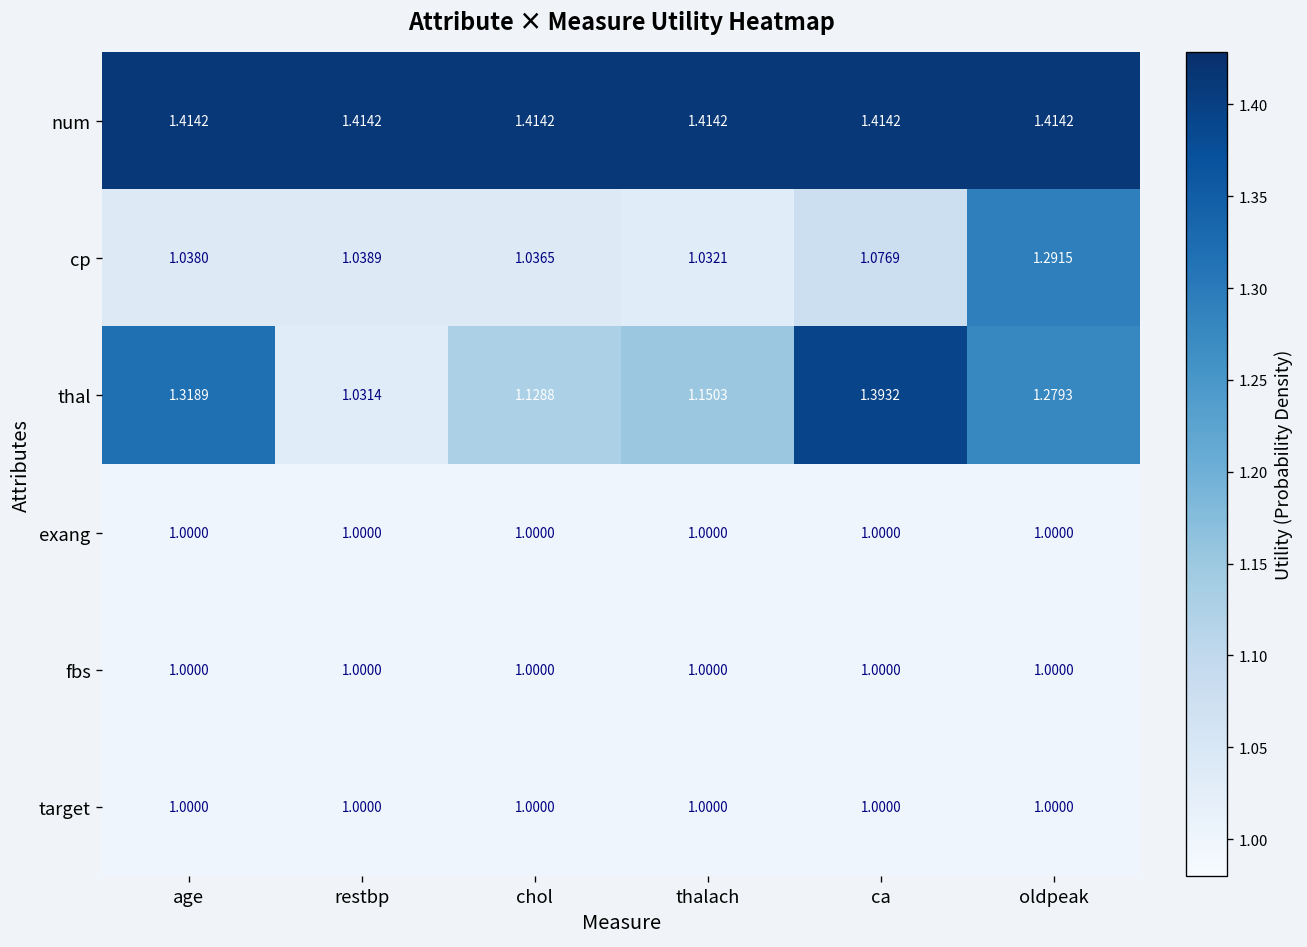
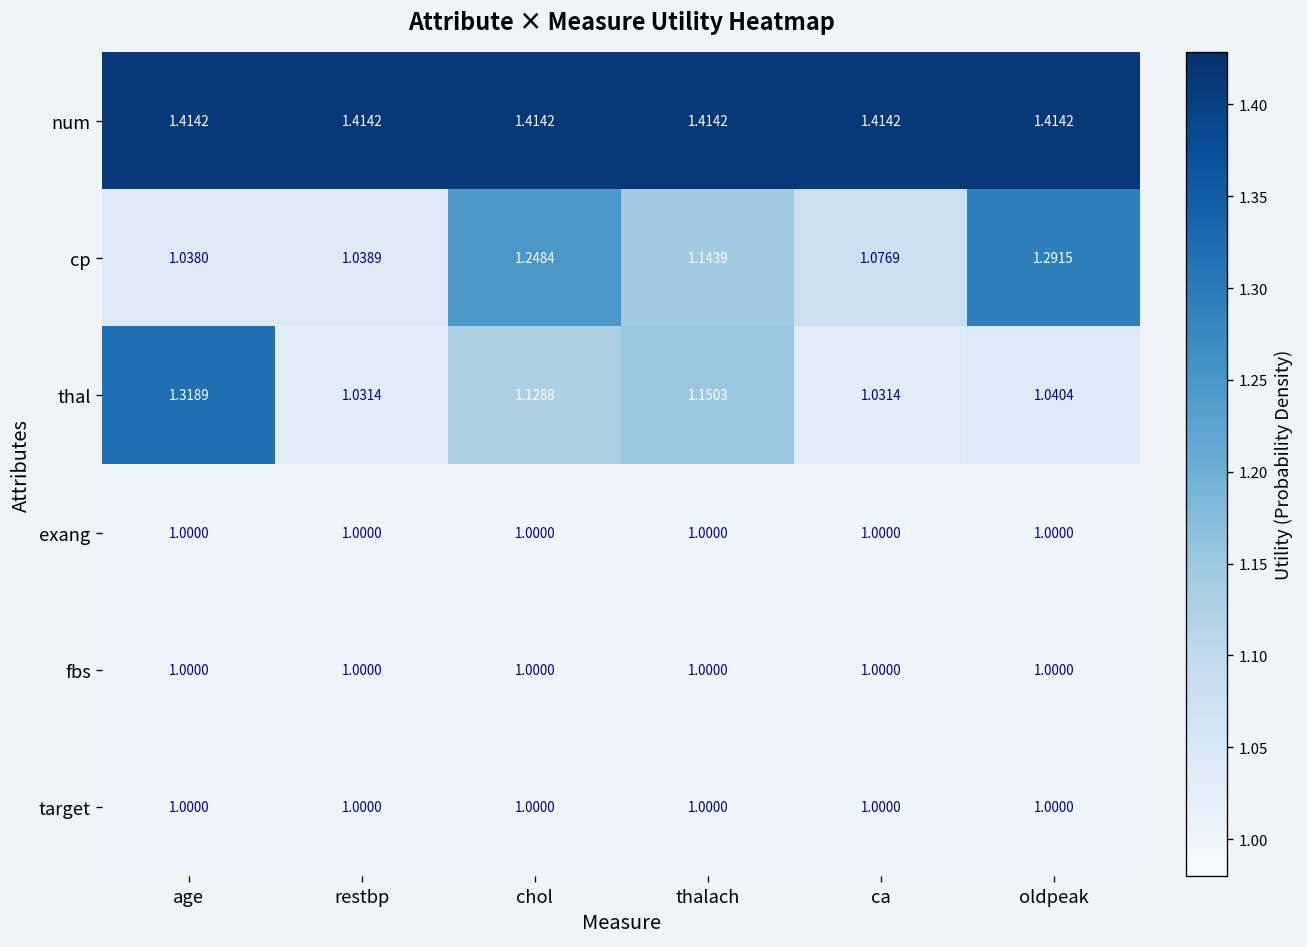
  {
    "num": {
      "age": 1.4142,
      "restbp": 1.4142,
      "chol": 1.4142,
      "thalach": 1.4142,
      "ca": 1.4142,
      "oldpeak": 1.4142
    },
    "cp": {
      "age": 1.0380,
      "restbp": 1.0389,
-     "chol": 1.0365,
-     "thalach": 1.0321,
+     "chol": 1.2484,
+     "thalach": 1.1439,
      "ca": 1.0769,
      "oldpeak": 1.2915
    },
    "thal": {
      "age": 1.3189,
      "restbp": 1.0314,
      "chol": 1.1288,
      "thalach": 1.1503,
-     "ca": 1.3932,
-     "oldpeak": 1.2793
+     "ca": 1.0314,
+     "oldpeak": 1.0404
    },
    "exang": {
      "age": 1.0000,
      "restbp": 1.0000,
      "chol": 1.0000,
      "thalach": 1.0000,
      "ca": 1.0000,
      "oldpeak": 1.0000
    },
    "fbs": {
      "age": 1.0000,
      "restbp": 1.0000,
      "chol": 1.0000,
      "thalach": 1.0000,
      "ca": 1.0000,
      "oldpeak": 1.0000
    },
    "target": {
      "age": 1.0000,
      "restbp": 1.0000,
      "chol": 1.0000,
      "thalach": 1.0000,
      "ca": 1.0000,
      "oldpeak": 1.0000
    }
  }
